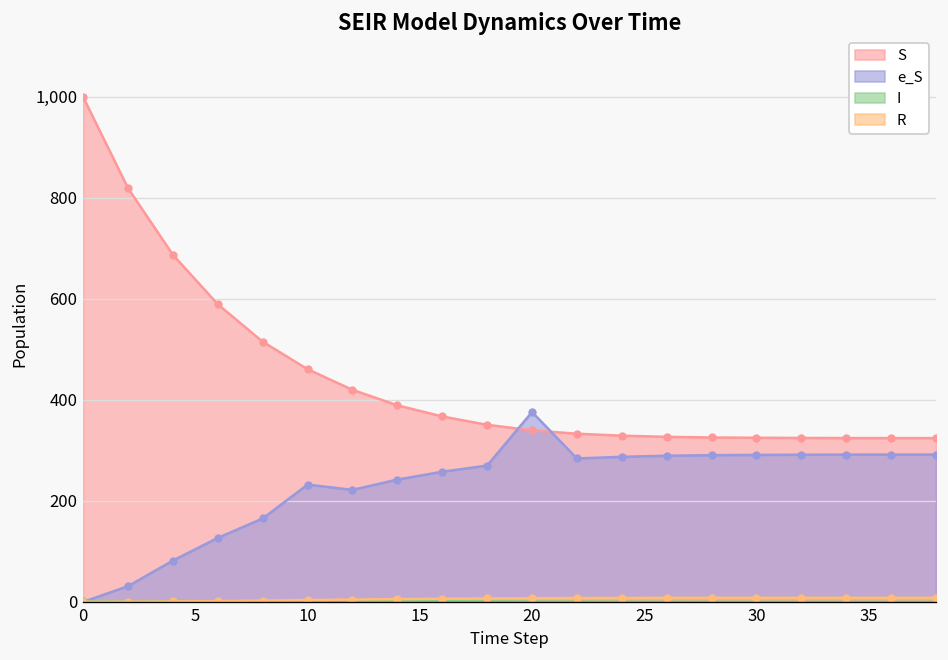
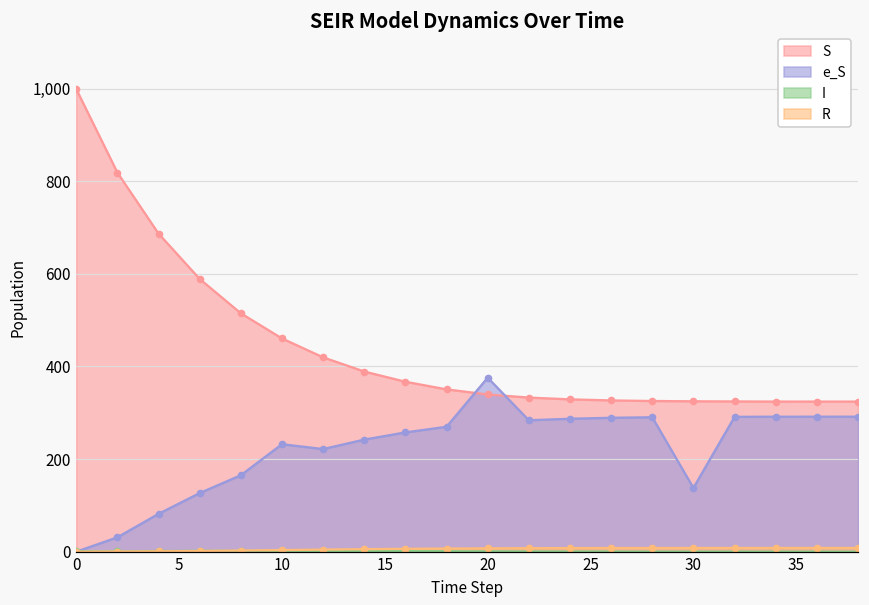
  {
    "e_S": {
      "10": 230,
      "20": 380,
-     "30": 290
+     "30": 140
    },
    "I": {
      "20": 0,
      "30": 0
    }
  }
